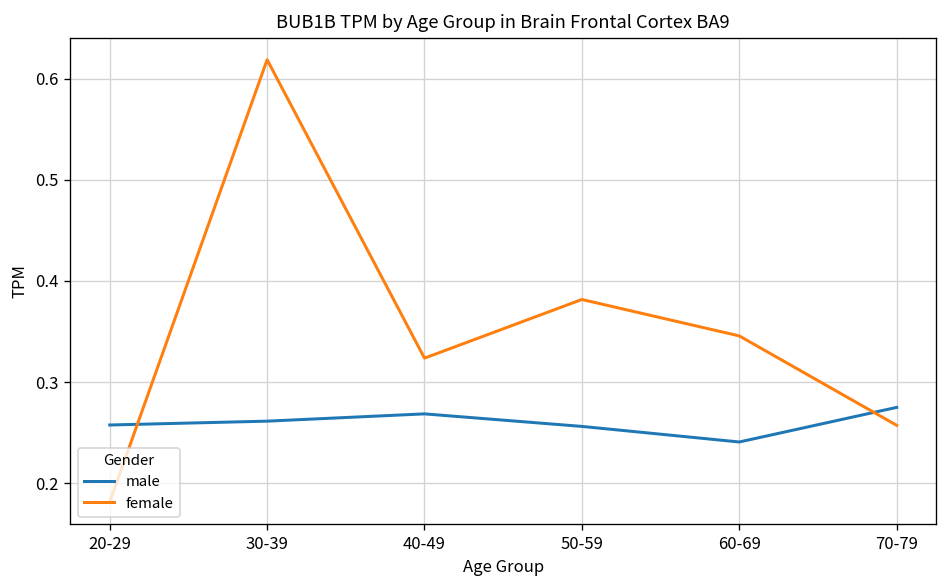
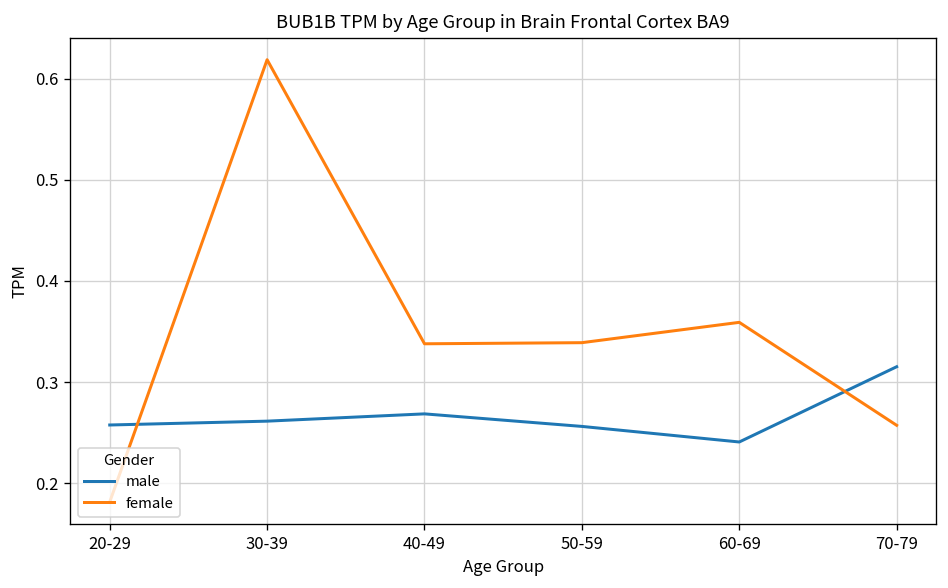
  {
    "male": {
      "20-29": 0.26,
      "30-39": 0.26,
      "40-49": 0.27,
      "50-59": 0.26,
      "60-69": 0.24,
-     "70-79": 0.27
+     "70-79": 0.32
    },
    "female": {
      "30-39": 0.62,
-     "40-49": 0.32,
-     "50-59": 0.38,
-     "60-69": 0.35,
+     "40-49": 0.34,
+     "50-59": 0.34,
+     "60-69": 0.36,
      "70-79": 0.26
    }
  }
